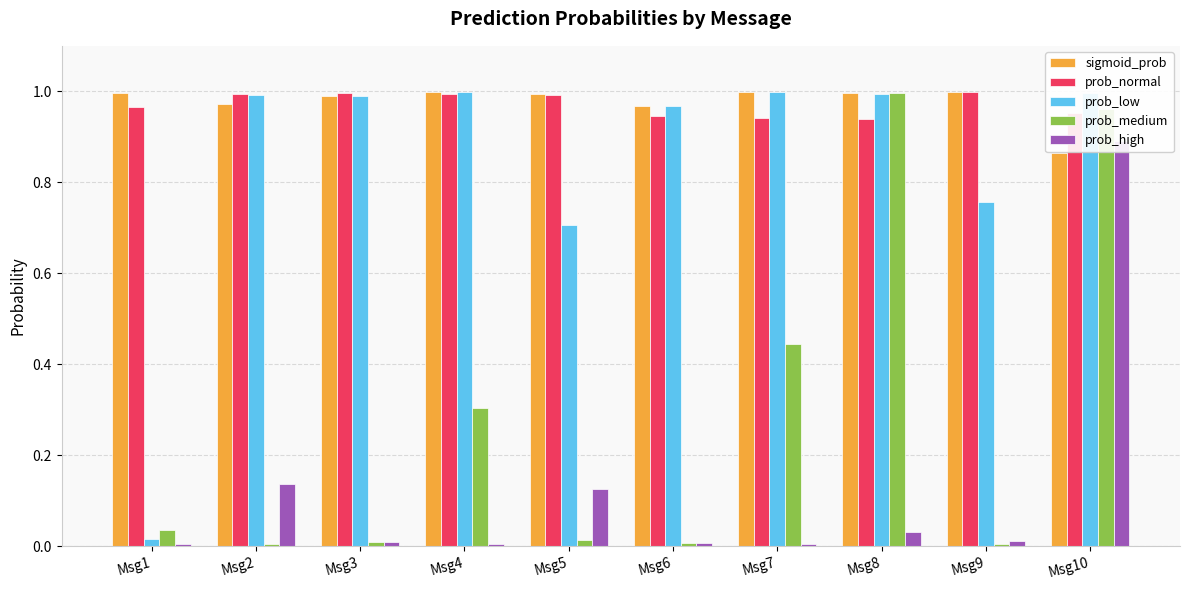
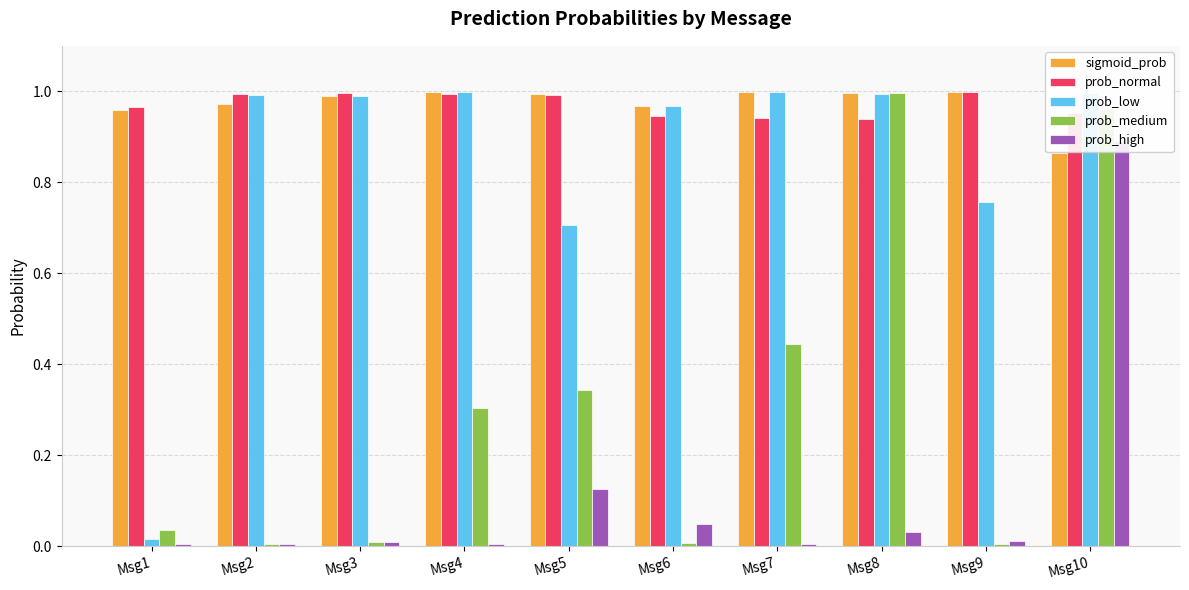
  {
    "sigmoid_prob": {
-     "Msg1": 1.00,
+     "Msg1": 0.96,
      "Msg2": 0.97,
      "Msg3": 0.99,
      "Msg4": 1.00,
      "Msg5": 0.99,
      "Msg6": 0.97,
      "Msg7": 1.00,
      "Msg8": 1.00,
      "Msg9": 1.00,
      "Msg10": 0.86
    },
    "prob_normal": {
      "Msg1": 0.97,
      "Msg2": 0.99,
      "Msg3": 1.00,
      "Msg4": 0.99,
      "Msg5": 0.99,
      "Msg6": 0.95,
      "Msg7": 0.94,
      "Msg8": 0.94,
      "Msg9": 1.00
    },
    "prob_low": {
      "Msg1": 0.02,
      "Msg2": 0.99,
      "Msg3": 0.99,
      "Msg4": 1.00,
      "Msg5": 0.71,
      "Msg6": 0.97,
      "Msg7": 1.00,
      "Msg8": 0.99,
      "Msg9": 0.76
    },
    "prob_medium": {
      "Msg1": 0.04,
      "Msg3": 0.01,
      "Msg4": 0.30,
-     "Msg5": 0.01,
+     "Msg5": 0.34,
      "Msg6": 0.01,
      "Msg7": 0.45,
      "Msg8": 1.00
    },
    "prob_high": {
-     "Msg2": 0.14,
+     "Msg2": 0.00,
      "Msg3": 0.01,
      "Msg5": 0.12,
-     "Msg6": 0.01,
+     "Msg6": 0.05,
      "Msg8": 0.03,
      "Msg9": 0.01
    }
  }
